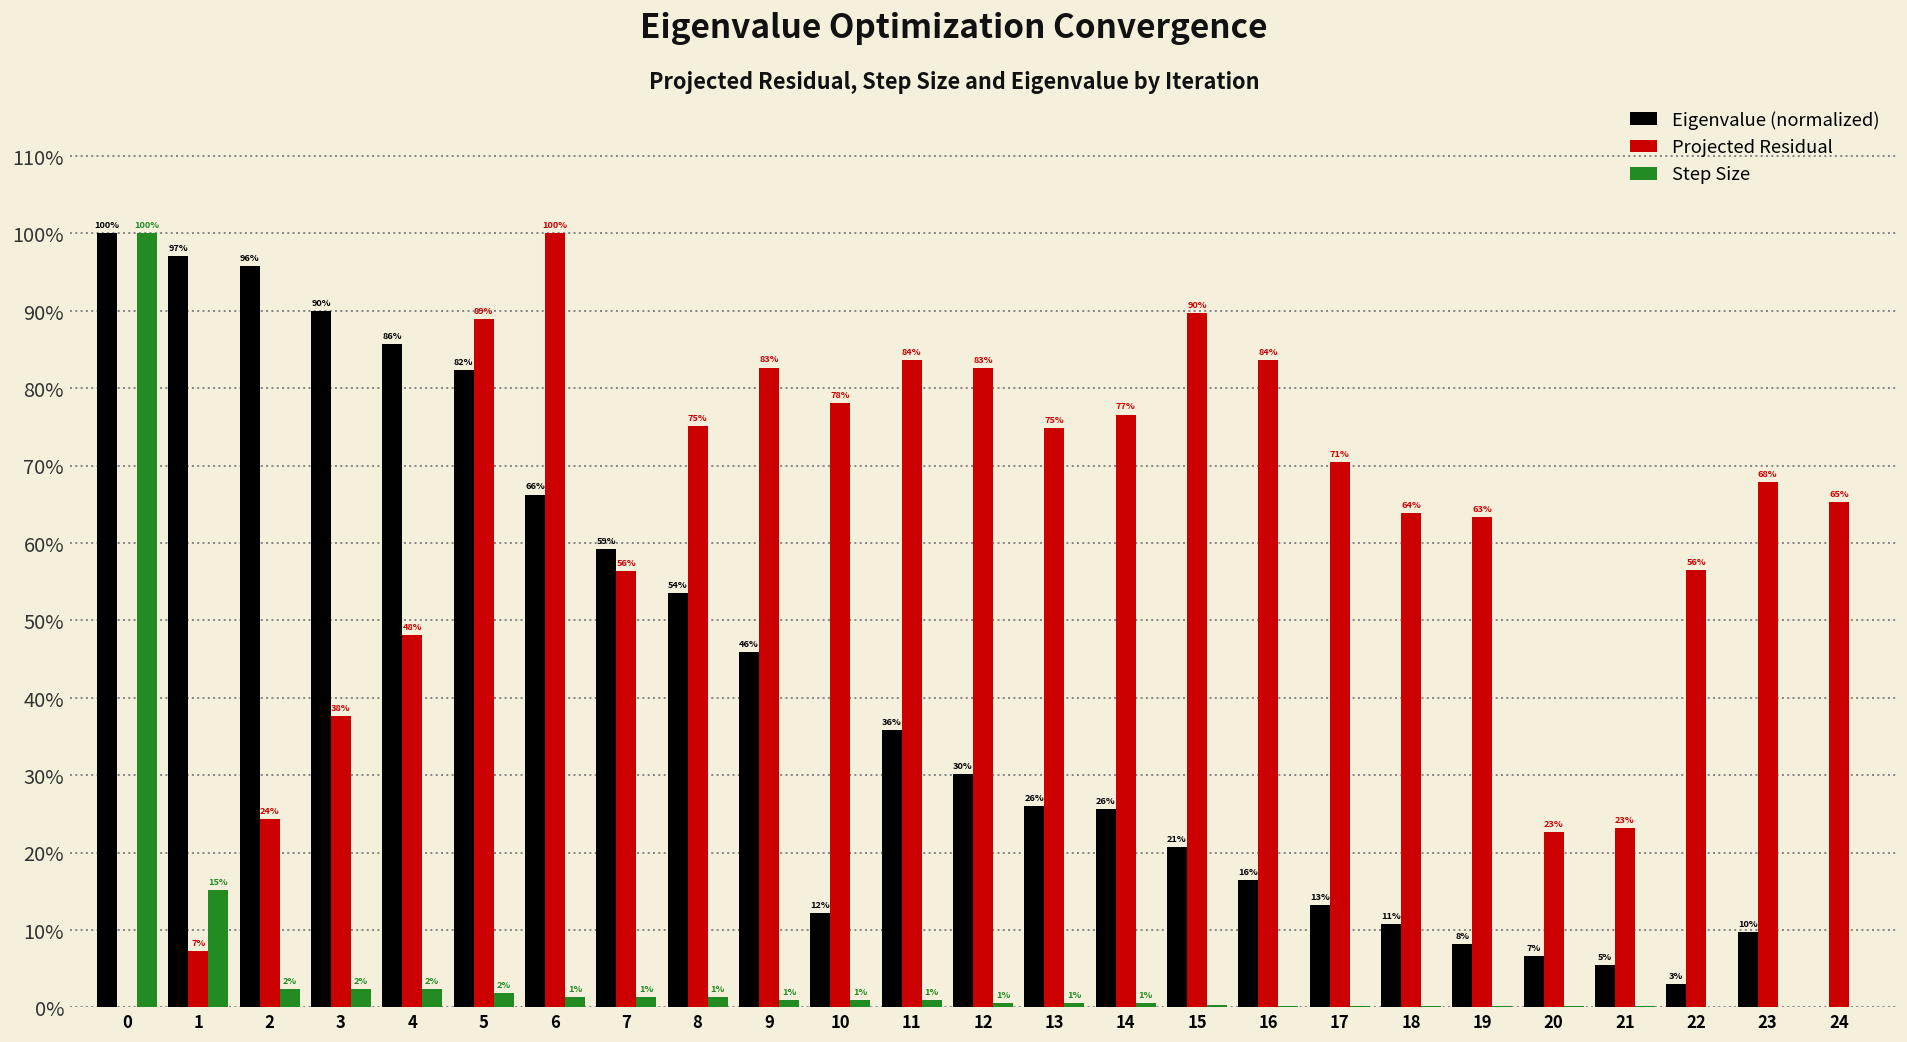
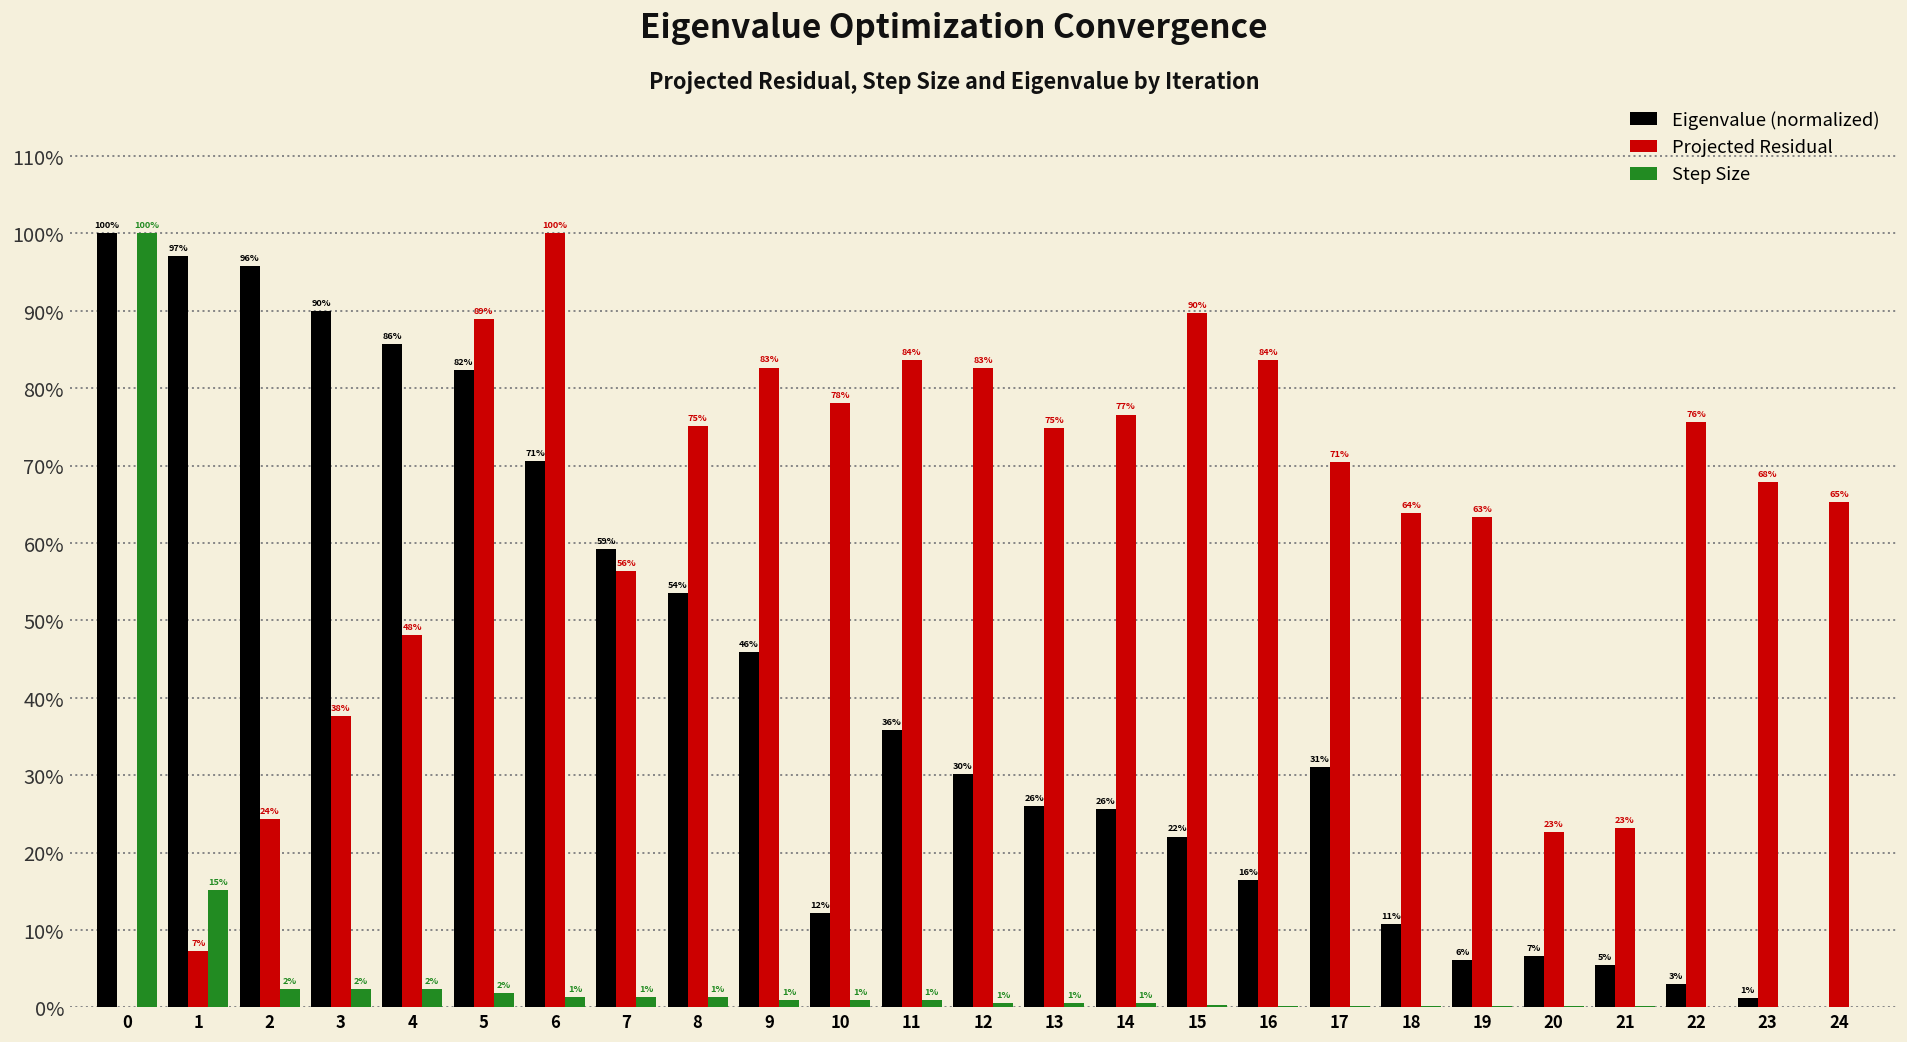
  {
    "Eigenvalue (normalized)": {
      "0": "100%",
      "1": "97%",
      "2": "96%",
      "3": "90%",
      "4": "86%",
      "5": "82%",
-     "6": "66%",
+     "6": "71%",
      "7": "59%",
      "8": "54%",
      "9": "46%",
      "10": "12%",
      "11": "36%",
      "12": "30%",
      "13": "26%",
      "14": "26%",
-     "15": "21%",
+     "15": "22%",
      "16": "16%",
-     "17": "13%",
+     "17": "31%",
      "18": "11%",
-     "19": "8%",
+     "19": "6%",
      "20": "7%",
      "21": "5%",
      "22": "3%",
-     "23": "10%"
+     "23": "1%"
    },
    "Projected Residual": {
      "1": "7%",
      "2": "24%",
      "3": "38%",
      "4": "48%",
      "5": "89%",
      "6": "100%",
      "7": "56%",
      "8": "75%",
      "9": "83%",
      "10": "78%",
      "11": "84%",
      "12": "83%",
      "13": "75%",
      "14": "77%",
      "15": "90%",
      "16": "84%",
      "17": "71%",
      "18": "64%",
      "19": "63%",
      "20": "23%",
      "21": "23%",
-     "22": "56%",
+     "22": "76%",
      "23": "68%",
      "24": "65%"
    },
    "Step Size": {
      "0": "100%",
      "1": "15%",
      "2": "2%",
      "3": "2%",
      "4": "2%",
      "5": "2%",
      "6": "1%",
      "7": "1%",
      "8": "1%",
      "9": "1%",
      "10": "1%",
      "11": "1%",
      "12": "1%",
      "13": "1%",
      "14": "1%"
    }
  }
